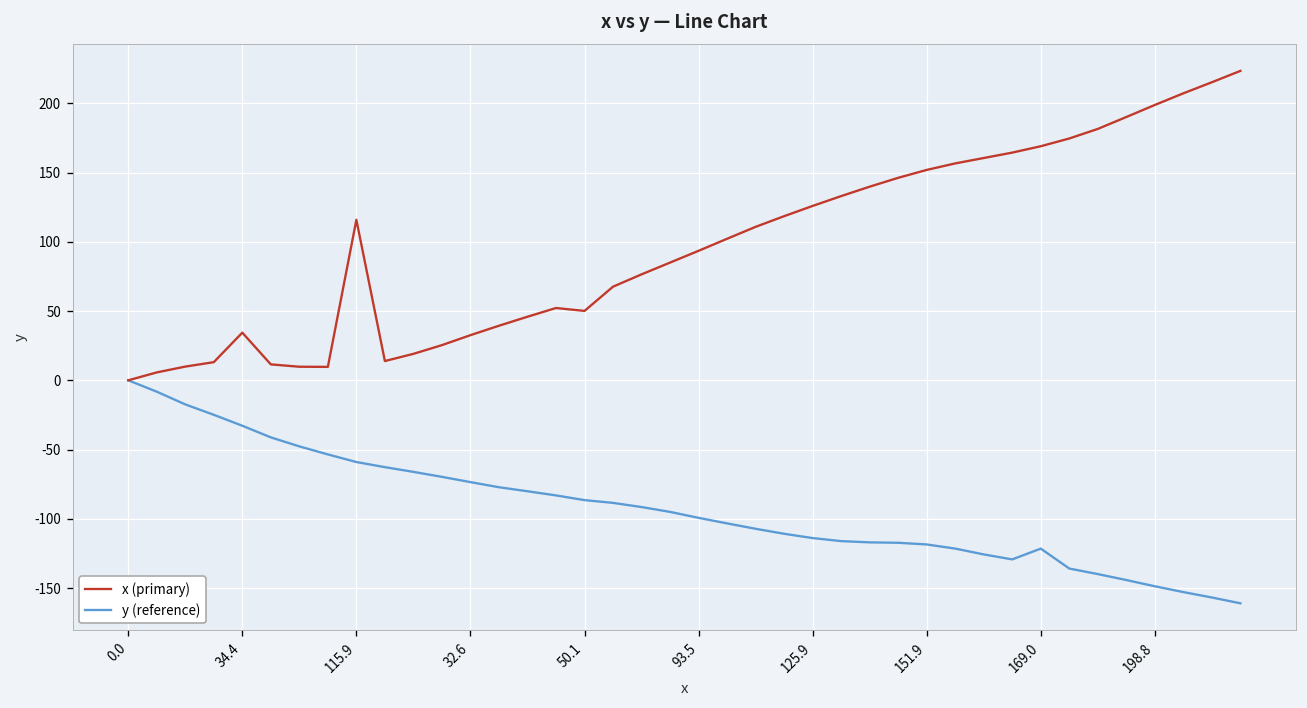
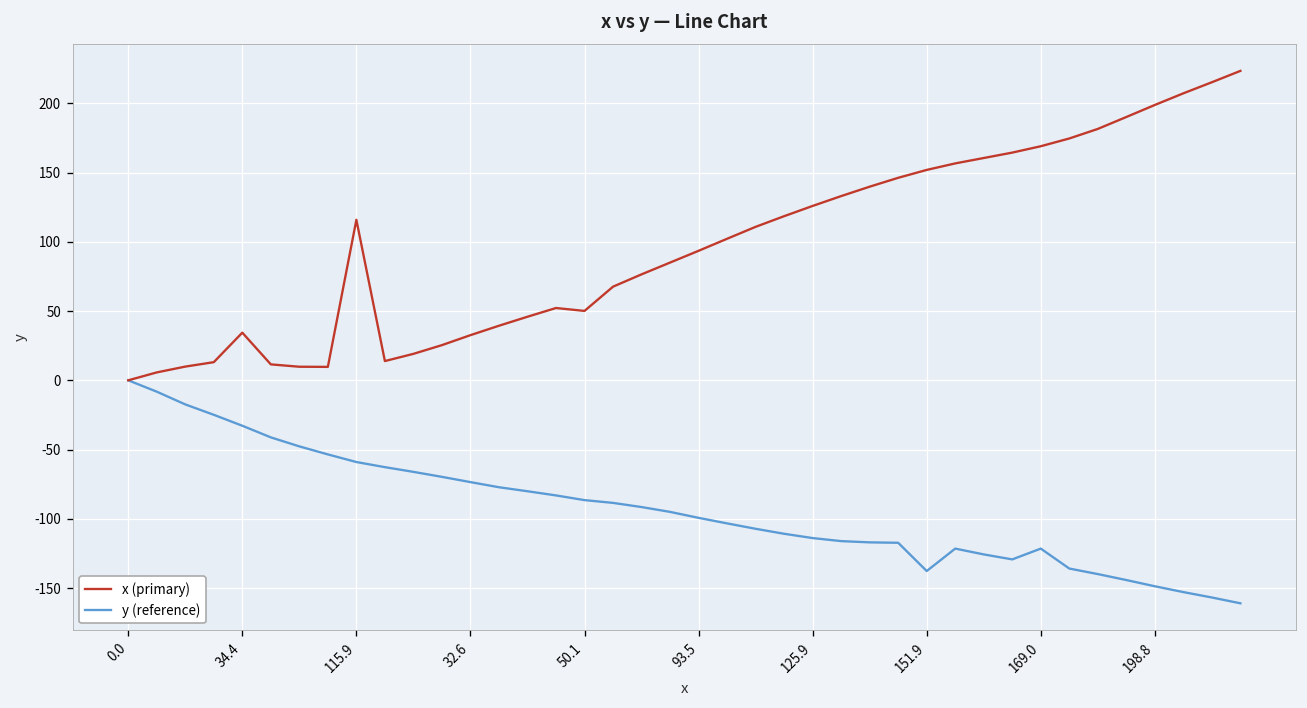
  {
    "x (primary)": {
      "34.4": 34,
      "115.9": 116,
      "32.6": 33,
      "50.1": 50,
      "93.5": 94,
      "125.9": 126,
      "151.9": 152,
      "169.0": 169,
      "198.8": 199
    },
    "y (reference)": {
      "34.4": -33,
      "115.9": -59,
      "32.6": -74,
      "50.1": -87,
      "93.5": -99,
      "125.9": -114,
-     "151.9": -119,
+     "151.9": -138,
      "169.0": -122,
      "198.8": -149
    }
  }
